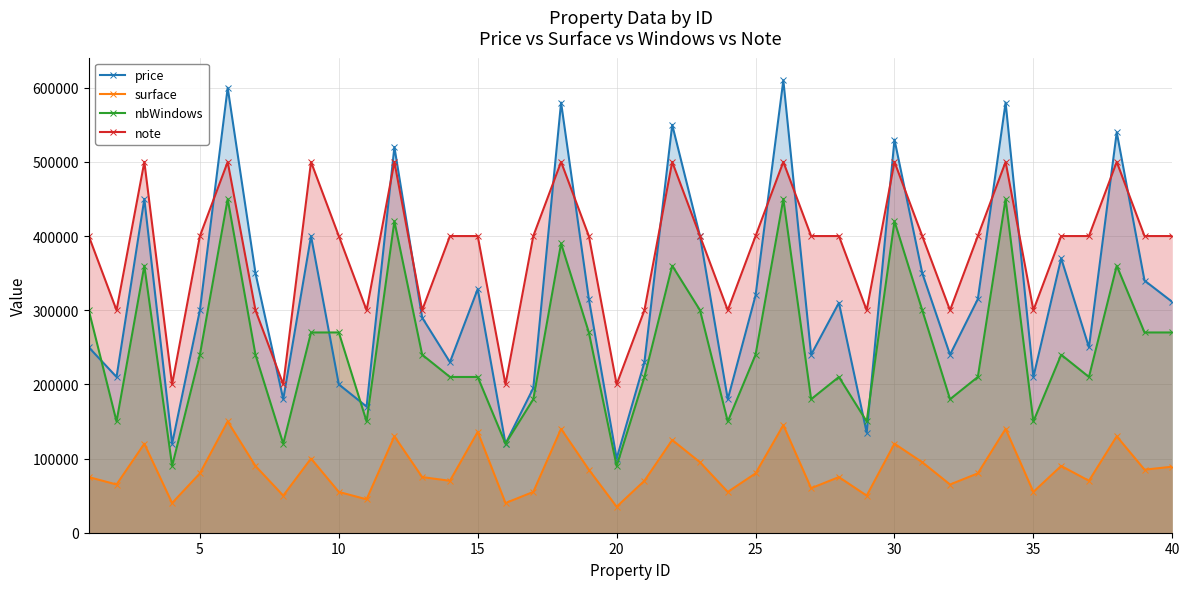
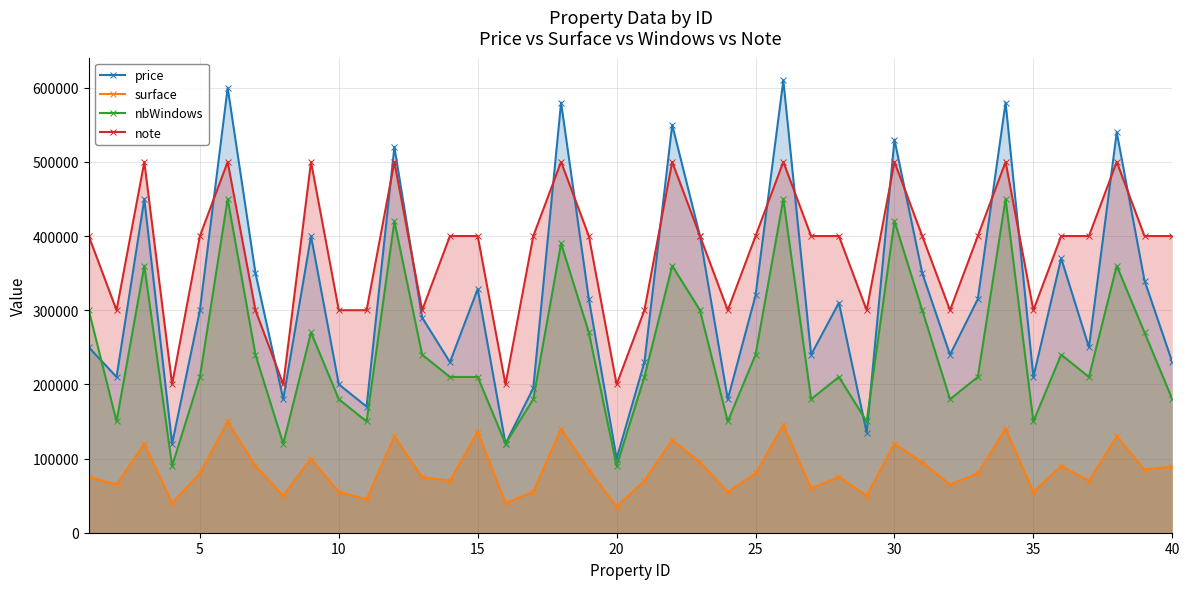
  {
    "price": {
      "5": 300000,
      "10": 200000,
      "15": 330000,
      "20": 100000,
      "25": 320000,
      "30": 530000,
      "35": 210000,
-     "40": 310000
+     "40": 230000
    },
    "surface": {
      "5": 80000,
      "10": 60000,
      "15": 140000,
      "20": 40000,
      "25": 80000,
      "30": 120000,
      "35": 60000,
      "40": 90000
    },
    "nbWindows": {
-     "5": 240000,
-     "10": 270000,
+     "5": 210000,
+     "10": 180000,
      "15": 210000,
      "20": 90000,
      "25": 240000,
      "30": 420000,
      "35": 150000,
-     "40": 270000
+     "40": 180000
    },
    "note": {
      "5": 400000,
-     "10": 400000,
+     "10": 300000,
      "15": 400000,
      "20": 200000,
      "25": 400000,
      "30": 500000,
      "35": 300000,
      "40": 400000
    }
  }
